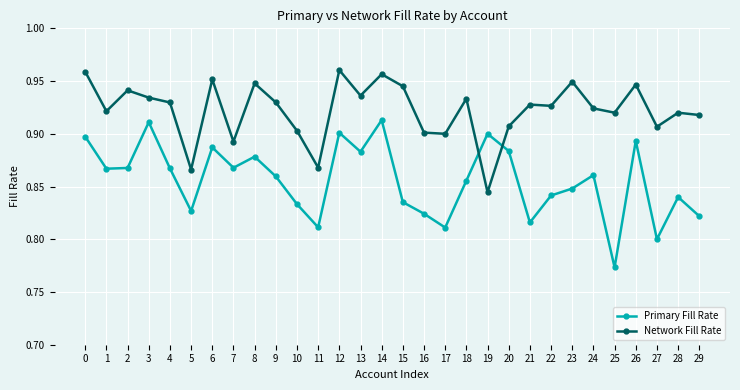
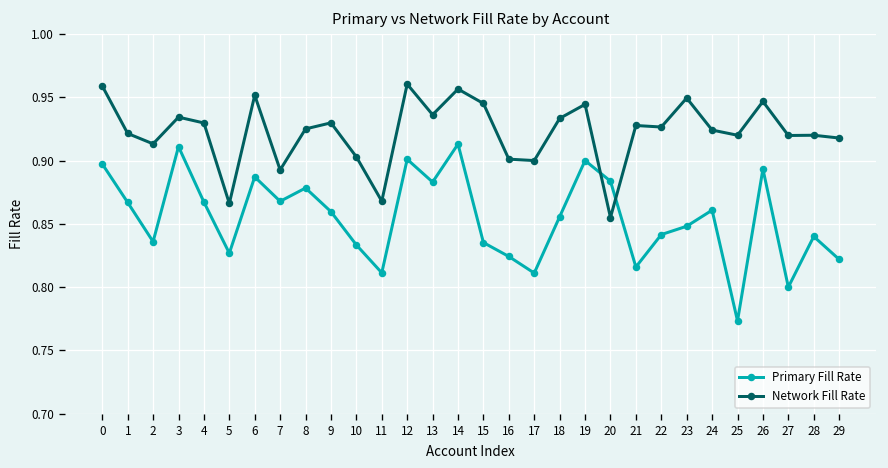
  {
    "Primary Fill Rate": {
      "0": 0.897,
      "1": 0.867,
-     "2": 0.868,
+     "2": 0.836,
      "3": 0.911,
      "4": 0.867,
      "5": 0.827,
      "6": 0.887,
      "7": 0.868,
      "8": 0.878,
      "9": 0.860,
      "10": 0.833,
      "11": 0.811,
      "12": 0.901,
      "13": 0.883,
      "14": 0.913,
      "15": 0.835,
      "16": 0.824,
      "17": 0.811,
      "18": 0.856,
      "19": 0.900,
      "20": 0.884,
      "21": 0.816,
      "22": 0.842,
      "23": 0.848,
      "24": 0.861,
      "25": 0.773,
      "26": 0.893,
      "27": 0.800,
      "28": 0.840,
      "29": 0.822
    },
    "Network Fill Rate": {
      "0": 0.959,
      "1": 0.921,
-     "2": 0.941,
+     "2": 0.913,
      "3": 0.934,
      "4": 0.930,
      "5": 0.866,
      "6": 0.952,
      "7": 0.893,
-     "8": 0.948,
+     "8": 0.925,
      "9": 0.930,
      "10": 0.903,
      "11": 0.868,
      "12": 0.960,
      "13": 0.936,
      "14": 0.957,
      "15": 0.945,
      "16": 0.901,
      "17": 0.900,
      "18": 0.933,
-     "19": 0.845,
-     "20": 0.907,
+     "19": 0.944,
+     "20": 0.855,
      "21": 0.928,
      "22": 0.927,
      "23": 0.949,
      "24": 0.924,
      "25": 0.920,
      "26": 0.947,
-     "27": 0.907,
+     "27": 0.920,
      "28": 0.920,
      "29": 0.918
    }
  }
